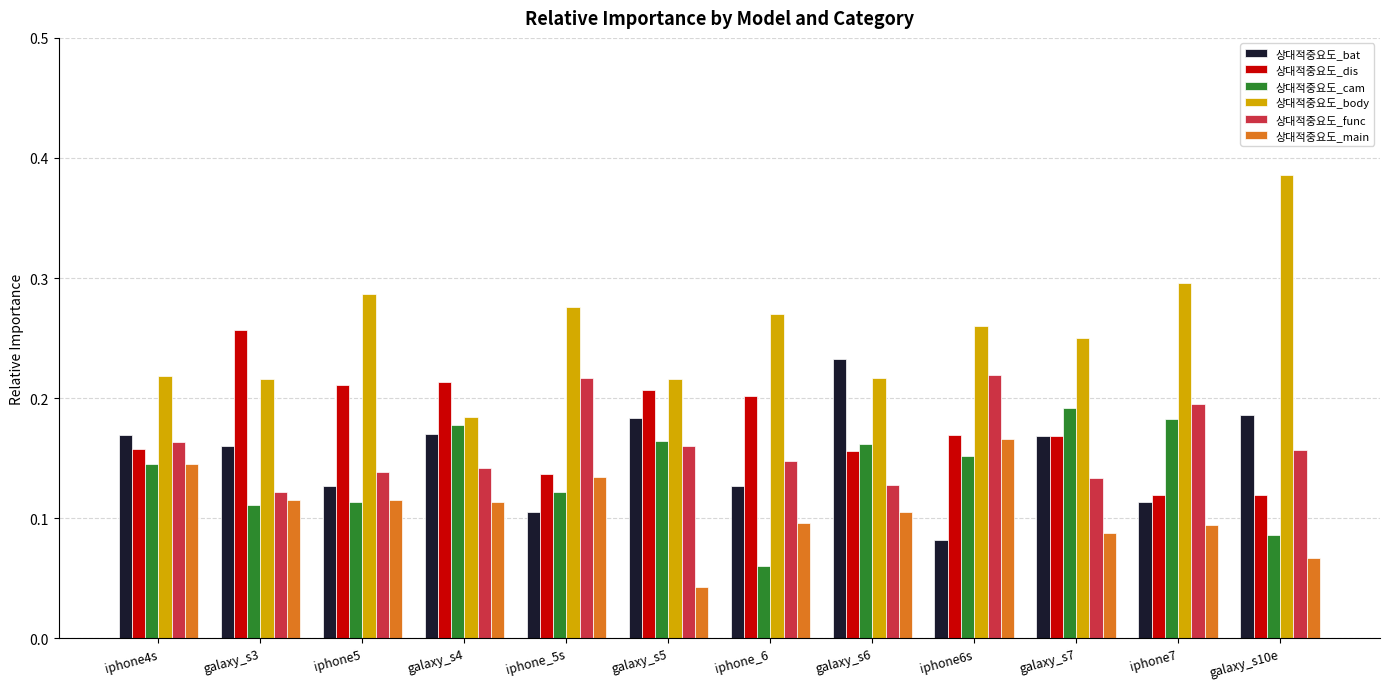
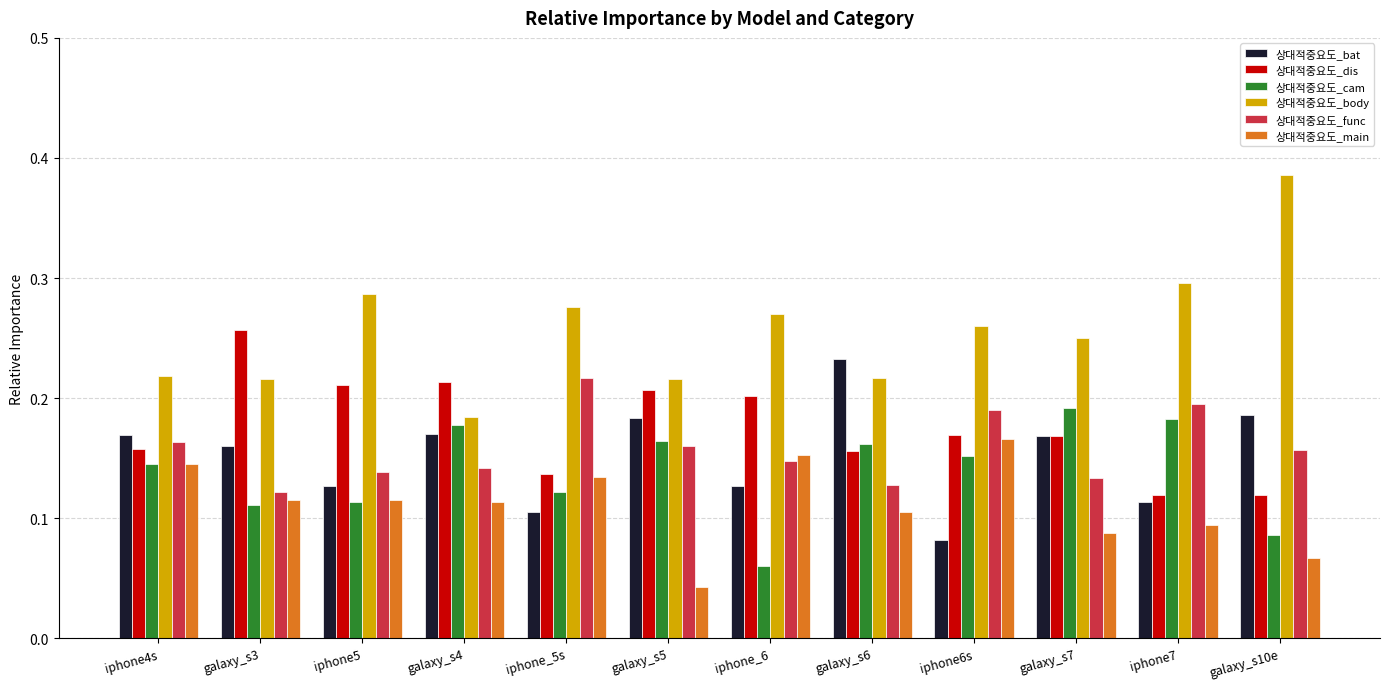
  {
    "상대적중요도_bat": {
      "iphone4s": 0.170,
      "galaxy_s3": 0.160,
      "iphone5": 0.127,
      "galaxy_s4": 0.170,
      "iphone_5s": 0.105,
      "galaxy_s5": 0.183,
      "iphone_6": 0.127,
      "galaxy_s6": 0.232,
      "iphone6s": 0.082,
      "galaxy_s7": 0.168,
      "iphone7": 0.113,
      "galaxy_s10e": 0.186
    },
    "상대적중요도_dis": {
      "iphone4s": 0.158,
      "galaxy_s3": 0.257,
      "iphone5": 0.211,
      "galaxy_s4": 0.213,
      "iphone_5s": 0.137,
      "galaxy_s5": 0.207,
      "iphone_6": 0.202,
      "galaxy_s6": 0.156,
      "iphone6s": 0.170,
      "galaxy_s7": 0.168,
      "iphone7": 0.119,
      "galaxy_s10e": 0.119
    },
    "상대적중요도_cam": {
      "iphone4s": 0.145,
      "galaxy_s3": 0.111,
      "iphone5": 0.113,
      "galaxy_s4": 0.178,
      "iphone_5s": 0.122,
      "galaxy_s5": 0.164,
      "iphone_6": 0.060,
      "galaxy_s6": 0.162,
      "iphone6s": 0.152,
      "galaxy_s7": 0.192,
      "iphone7": 0.182,
      "galaxy_s10e": 0.086
    },
    "상대적중요도_body": {
      "iphone4s": 0.218,
      "galaxy_s3": 0.216,
      "iphone5": 0.287,
      "galaxy_s4": 0.184,
      "iphone_5s": 0.276,
      "galaxy_s5": 0.216,
      "iphone_6": 0.270,
      "galaxy_s6": 0.217,
      "iphone6s": 0.260,
      "galaxy_s7": 0.250,
      "iphone7": 0.296,
      "galaxy_s10e": 0.386
    },
    "상대적중요도_func": {
      "iphone4s": 0.164,
      "galaxy_s3": 0.122,
      "iphone5": 0.139,
      "galaxy_s4": 0.142,
      "iphone_5s": 0.217,
      "galaxy_s5": 0.160,
      "iphone_6": 0.148,
      "galaxy_s6": 0.128,
-     "iphone6s": 0.219,
+     "iphone6s": 0.190,
      "galaxy_s7": 0.134,
      "iphone7": 0.195,
      "galaxy_s10e": 0.157
    },
    "상대적중요도_main": {
      "iphone4s": 0.145,
      "galaxy_s3": 0.115,
      "iphone5": 0.115,
      "galaxy_s4": 0.114,
      "iphone_5s": 0.134,
      "galaxy_s5": 0.043,
-     "iphone_6": 0.096,
+     "iphone_6": 0.153,
      "galaxy_s6": 0.105,
      "iphone6s": 0.166,
      "galaxy_s7": 0.088,
      "iphone7": 0.094,
      "galaxy_s10e": 0.067
    }
  }
